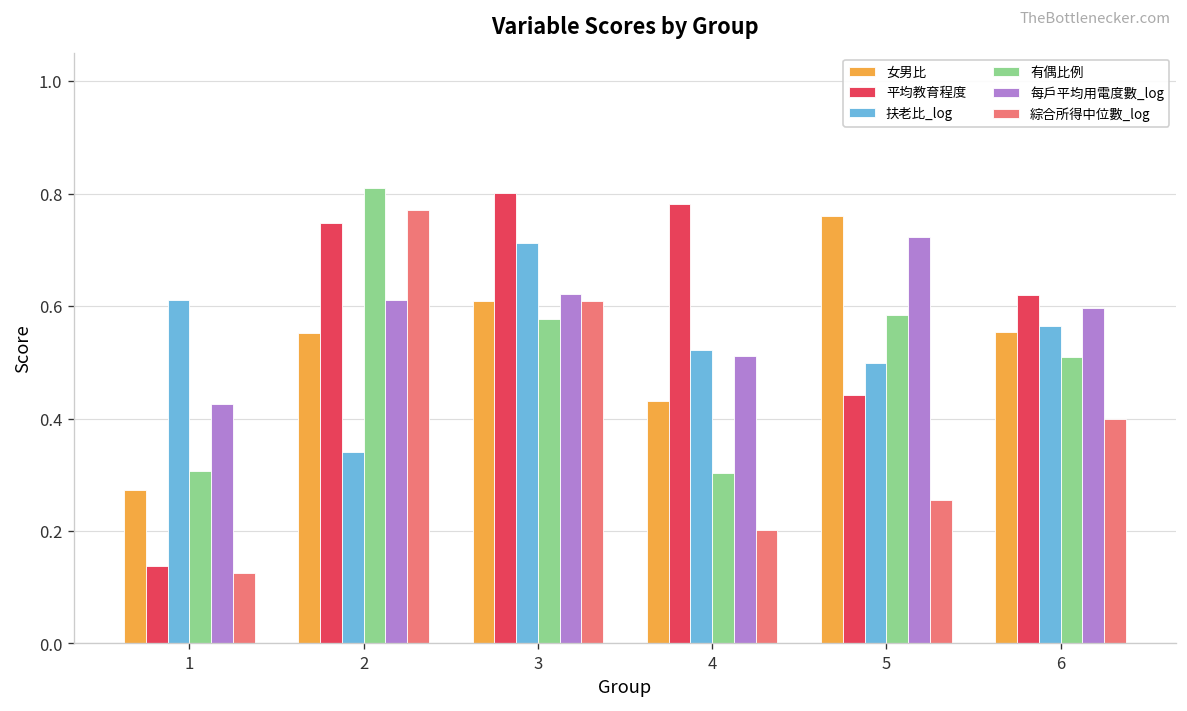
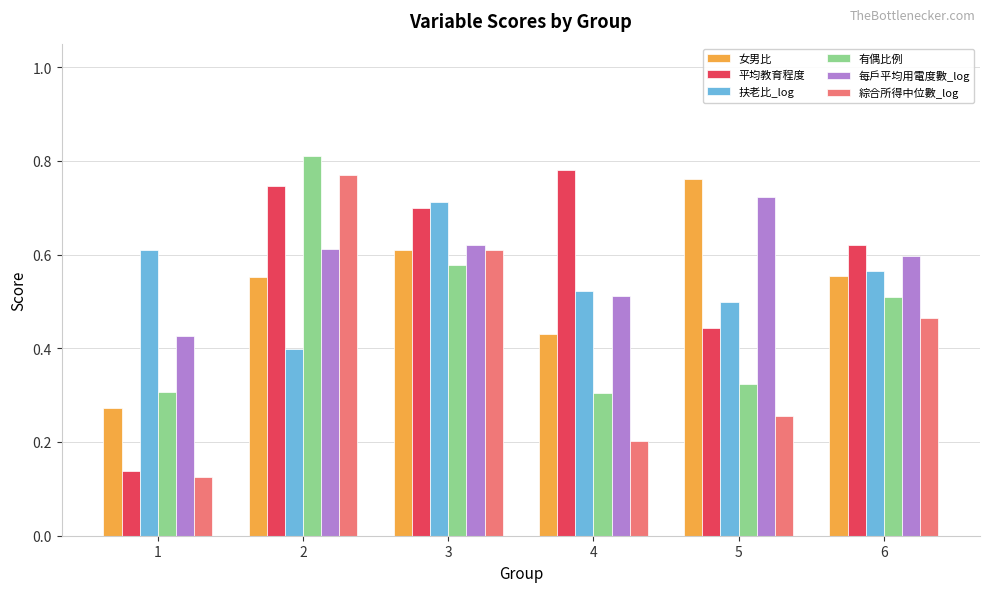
  {
    "女男比": {
      "1": 0.27,
      "2": 0.55,
      "3": 0.61,
      "4": 0.43,
      "5": 0.76,
      "6": 0.55
    },
    "平均教育程度": {
      "1": 0.14,
      "2": 0.75,
-     "3": 0.80,
+     "3": 0.70,
      "4": 0.78,
      "5": 0.44,
      "6": 0.62
    },
    "扶老比_log": {
      "1": 0.61,
-     "2": 0.34,
+     "2": 0.40,
      "3": 0.71,
      "4": 0.52,
      "5": 0.50,
      "6": 0.56
    },
    "有偶比例": {
      "1": 0.31,
      "2": 0.81,
      "3": 0.58,
      "4": 0.30,
-     "5": 0.58,
+     "5": 0.32,
      "6": 0.51
    },
    "每戶平均用電度數_log": {
      "1": 0.43,
      "2": 0.61,
      "3": 0.62,
      "4": 0.51,
      "5": 0.72,
      "6": 0.60
    },
    "綜合所得中位數_log": {
      "1": 0.12,
      "2": 0.77,
      "3": 0.61,
      "4": 0.20,
      "5": 0.25,
-     "6": 0.40
+     "6": 0.47
    }
  }
